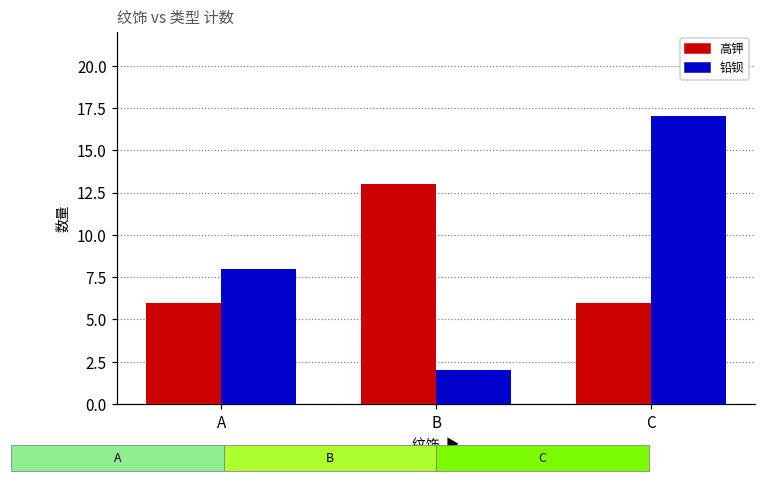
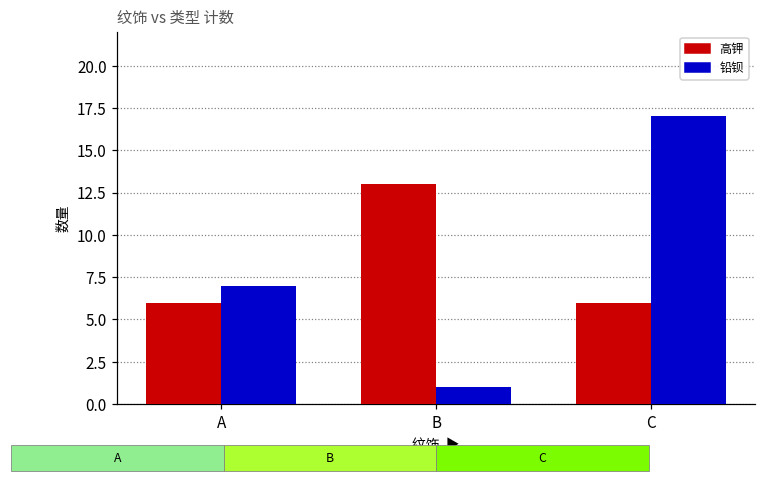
  {
    "高钾": {
      "A": 6,
      "B": 13,
      "C": 6
    },
    "铅钡": {
-     "A": 8,
-     "B": 2,
+     "A": 7,
+     "B": 1,
      "C": 17
    }
  }
